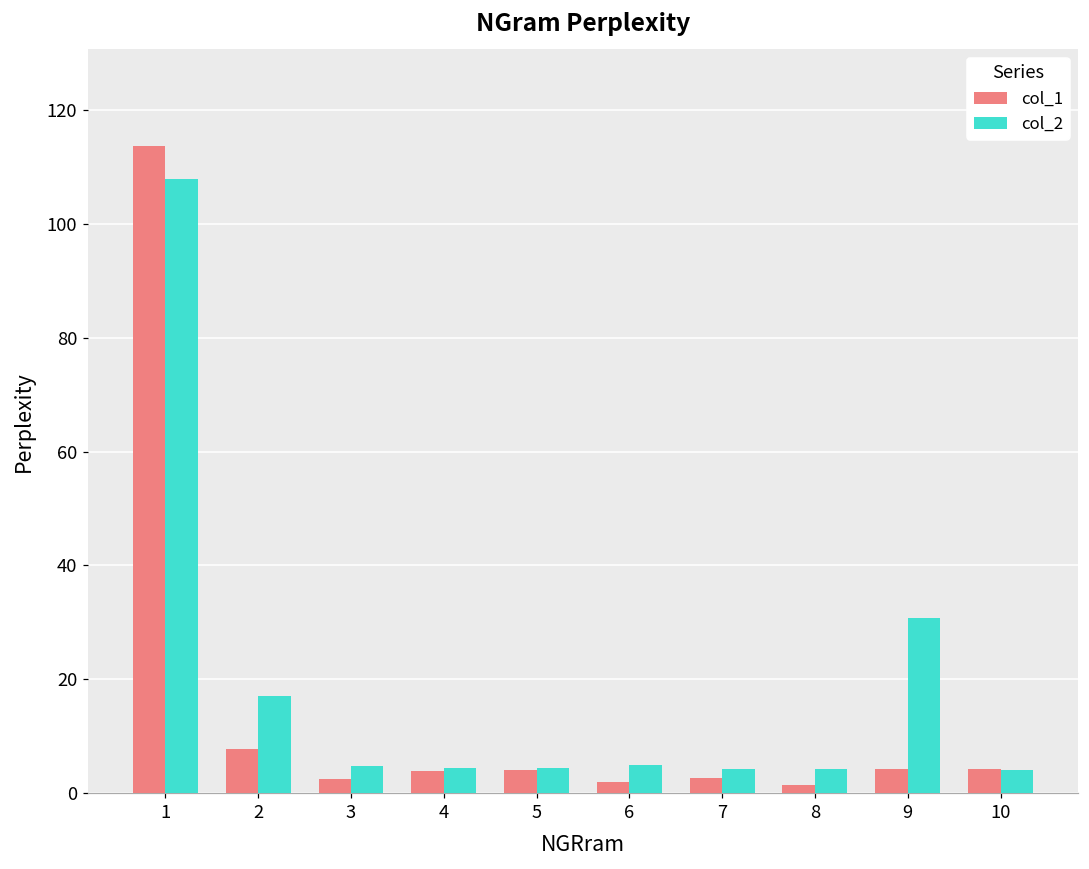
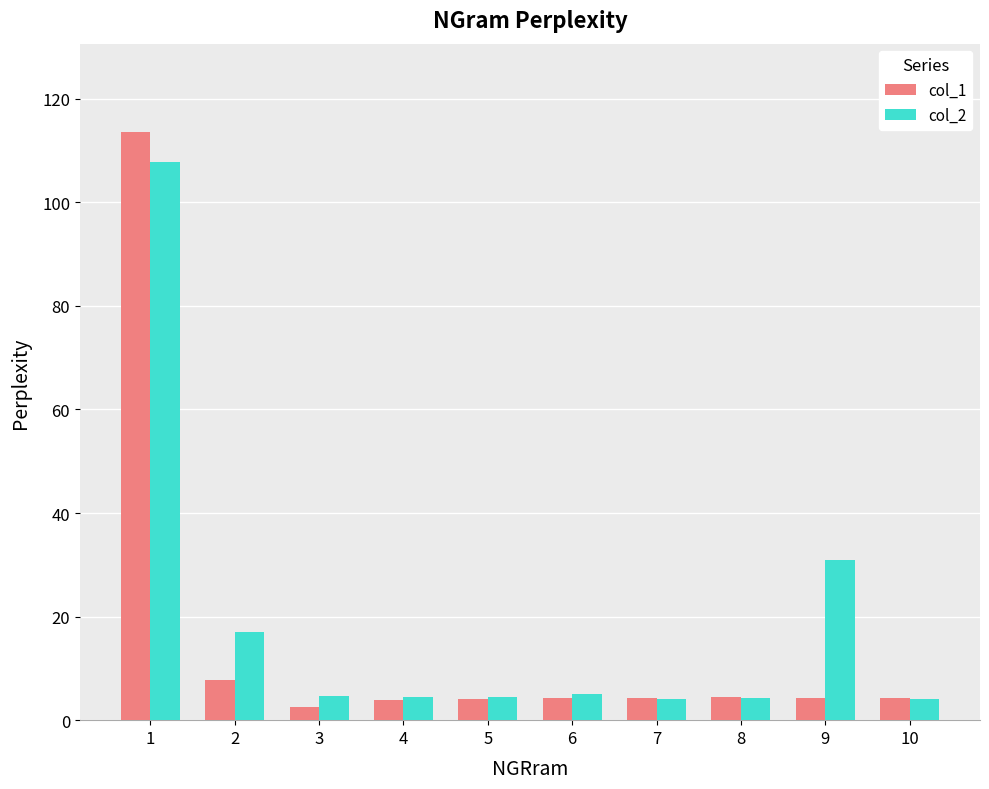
  {
    "col_1": {
      "1": 114,
      "2": 8,
      "3": 2,
      "4": 4,
      "5": 4,
-     "6": 2,
-     "7": 3,
-     "8": 1,
+     "6": 4,
+     "7": 4,
+     "8": 4,
      "9": 4,
      "10": 4
    },
    "col_2": {
      "1": 108,
      "2": 17,
      "3": 5,
      "4": 4,
      "5": 4,
      "6": 5,
      "7": 4,
      "8": 4,
      "9": 31,
      "10": 4
    }
  }
